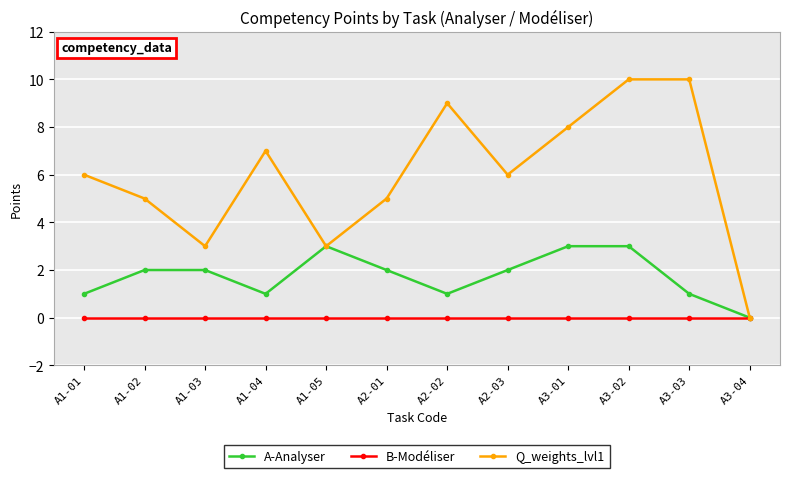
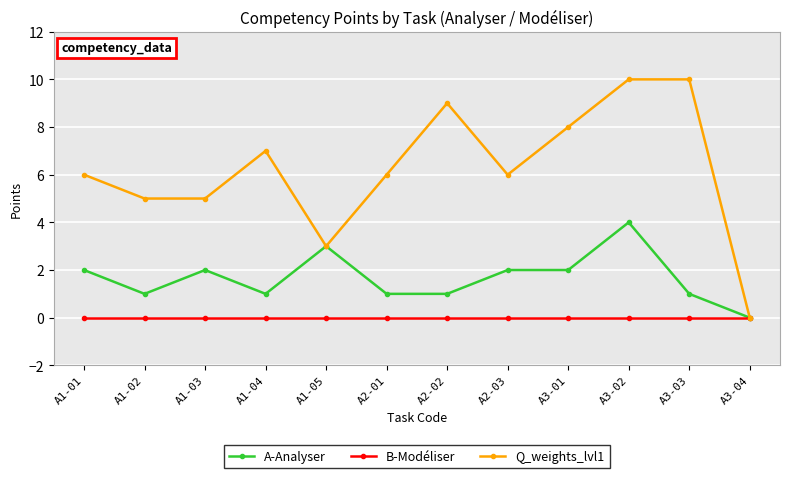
  {
    "A-Analyser": {
-     "A1-01": 1,
-     "A1-02": 2,
+     "A1-01": 2,
+     "A1-02": 1,
      "A1-03": 2,
      "A1-04": 1,
-     "A2-01": 2,
+     "A2-01": 1,
      "A2-02": 1,
      "A2-03": 2,
-     "A3-01": 3,
-     "A3-02": 3,
+     "A3-01": 2,
+     "A3-02": 4,
      "A3-03": 1
    },
    "B-Modéliser": {
      "A1-01": 0,
      "A1-02": 0,
      "A1-03": 0,
      "A1-04": 0,
      "A1-05": 0,
      "A2-01": 0,
      "A2-02": 0,
      "A2-03": 0,
      "A3-01": 0,
      "A3-02": 0,
      "A3-03": 0
    },
    "Q_weights_lvl1": {
      "A1-01": 6,
      "A1-02": 5,
-     "A1-03": 3,
+     "A1-03": 5,
      "A1-04": 7,
-     "A2-01": 5,
+     "A2-01": 6,
      "A2-02": 9,
      "A2-03": 6,
      "A3-01": 8,
      "A3-02": 10,
      "A3-03": 10
    }
  }
